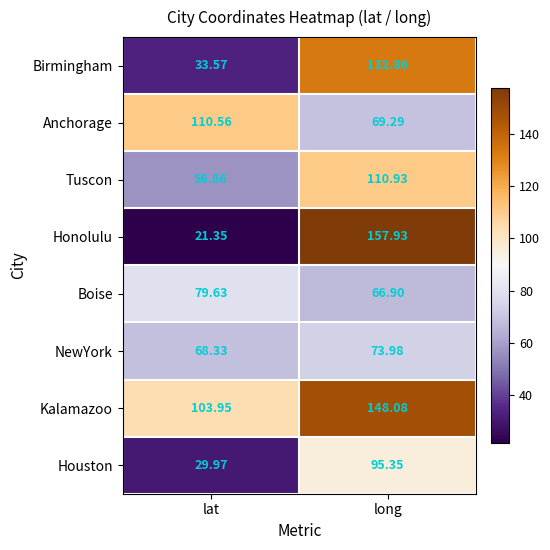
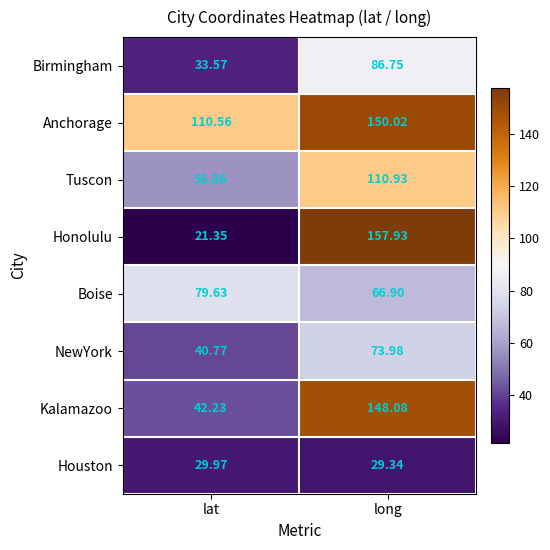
  {
    "Birmingham": {
      "lat": 33.57,
-     "long": 132.86
+     "long": 86.75
    },
    "Anchorage": {
      "lat": 110.56,
-     "long": 69.29
+     "long": 150.02
    },
    "Tuscon": {
      "lat": 56.86,
      "long": 110.93
    },
    "Honolulu": {
      "lat": 21.35,
      "long": 157.93
    },
    "Boise": {
      "lat": 79.63,
      "long": 66.90
    },
    "NewYork": {
-     "lat": 68.33,
+     "lat": 40.77,
      "long": 73.98
    },
    "Kalamazoo": {
-     "lat": 103.95,
+     "lat": 42.23,
      "long": 148.08
    },
    "Houston": {
      "lat": 29.97,
-     "long": 95.35
+     "long": 29.34
    }
  }
